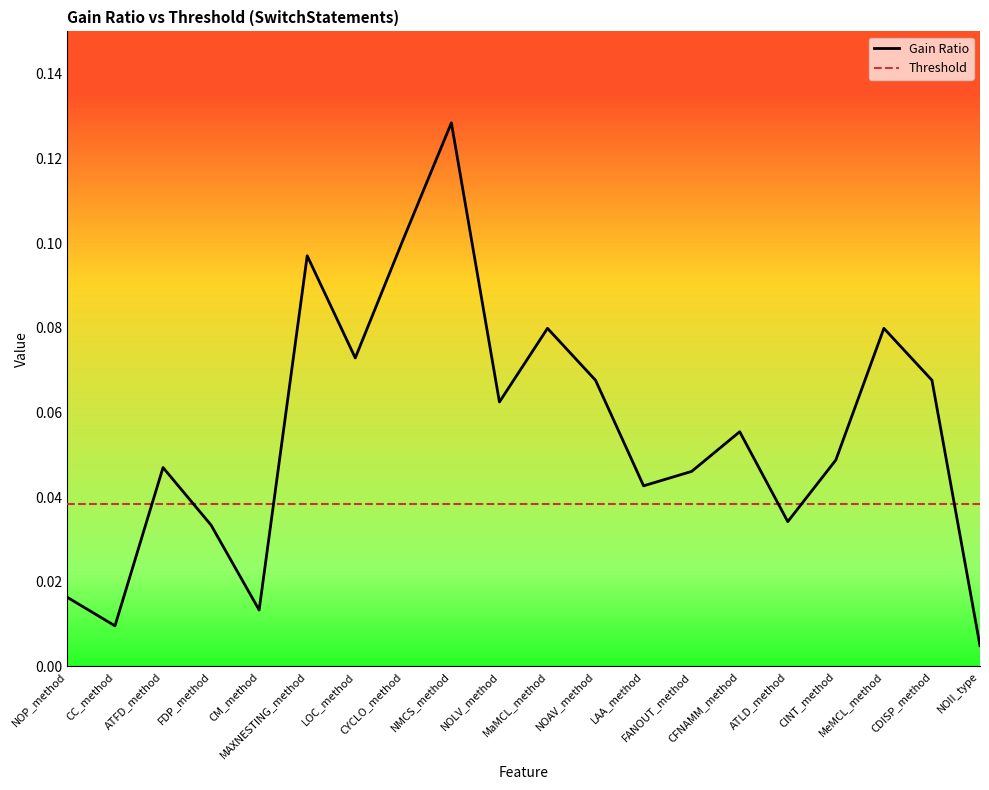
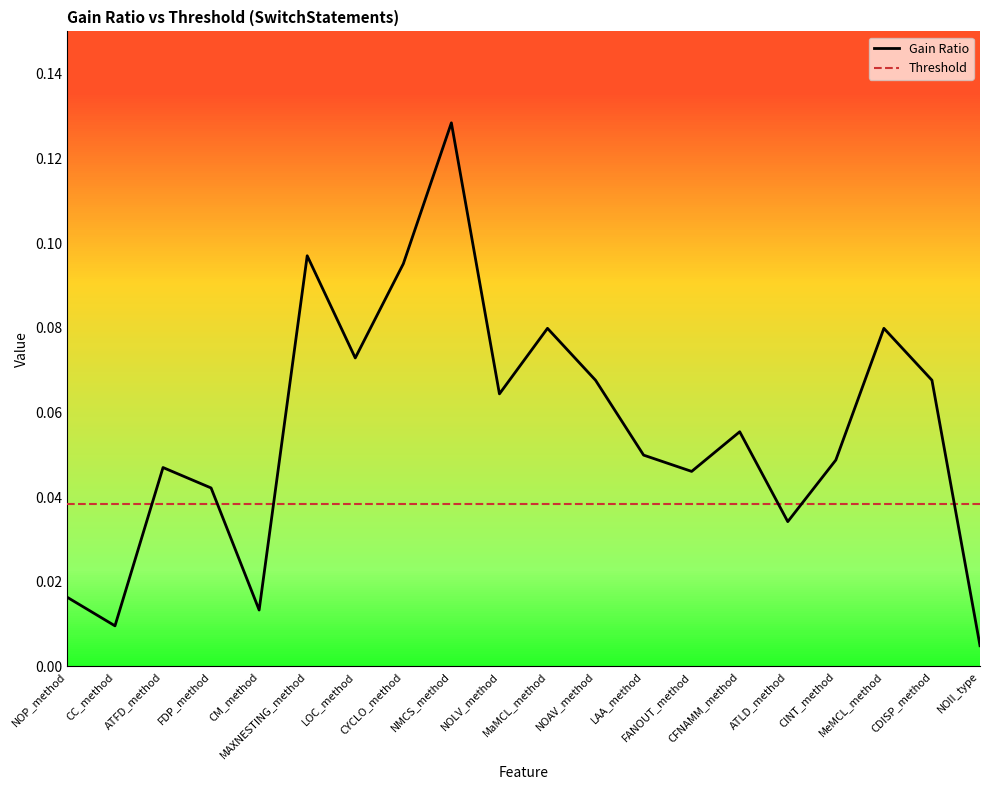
  {
    "Gain Ratio": {
      "NOP_method": 0.016,
      "CC_method": 0.010,
      "ATFD_method": 0.047,
-     "FDP_method": 0.033,
+     "FDP_method": 0.042,
      "CM_method": 0.013,
      "MAXNESTING_method": 0.097,
      "LOC_method": 0.073,
-     "CYCLO_method": 0.101,
+     "CYCLO_method": 0.095,
      "NMCS_method": 0.128,
-     "NOLV_method": 0.062,
+     "NOLV_method": 0.064,
      "MaMCL_method": 0.080,
      "NOAV_method": 0.068,
-     "LAA_method": 0.043,
+     "LAA_method": 0.050,
      "FANOUT_method": 0.046,
      "CFNAMM_method": 0.055,
      "ATLD_method": 0.034,
      "CINT_method": 0.049,
      "MeMCL_method": 0.080,
      "CDISP_method": 0.068,
      "NOII_type": 0.005
    },
    "Threshold": {
      "NOP_method": 0.038,
      "CC_method": 0.038,
      "ATFD_method": 0.038,
      "FDP_method": 0.038,
      "CM_method": 0.038,
      "MAXNESTING_method": 0.038,
      "LOC_method": 0.038,
      "CYCLO_method": 0.038,
      "NMCS_method": 0.038,
      "NOLV_method": 0.038,
      "MaMCL_method": 0.038,
      "NOAV_method": 0.038,
      "LAA_method": 0.038,
      "FANOUT_method": 0.038,
      "CFNAMM_method": 0.038,
      "ATLD_method": 0.038,
      "CINT_method": 0.038,
      "MeMCL_method": 0.038,
      "CDISP_method": 0.038,
      "NOII_type": 0.038
    }
  }
